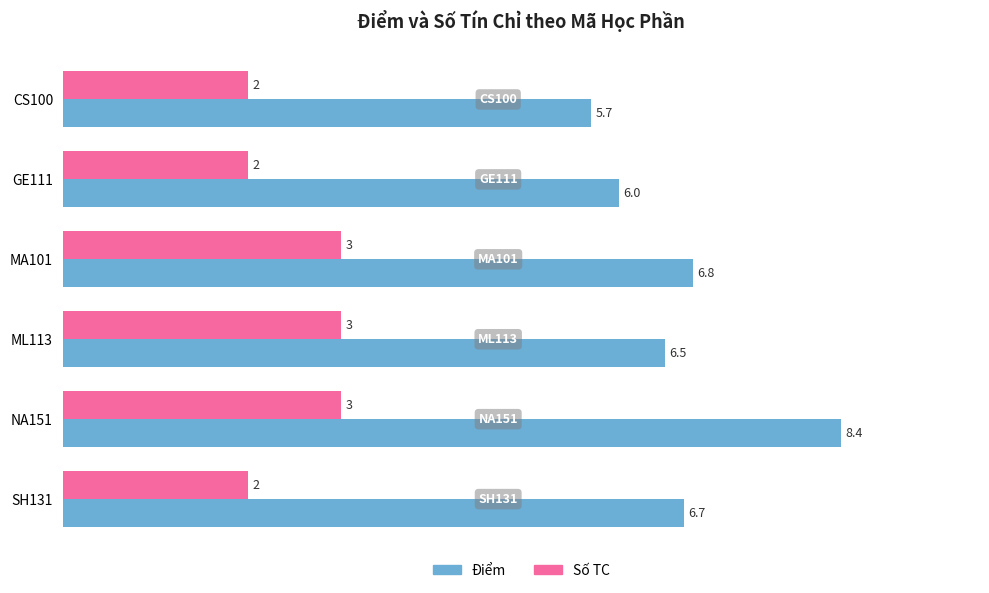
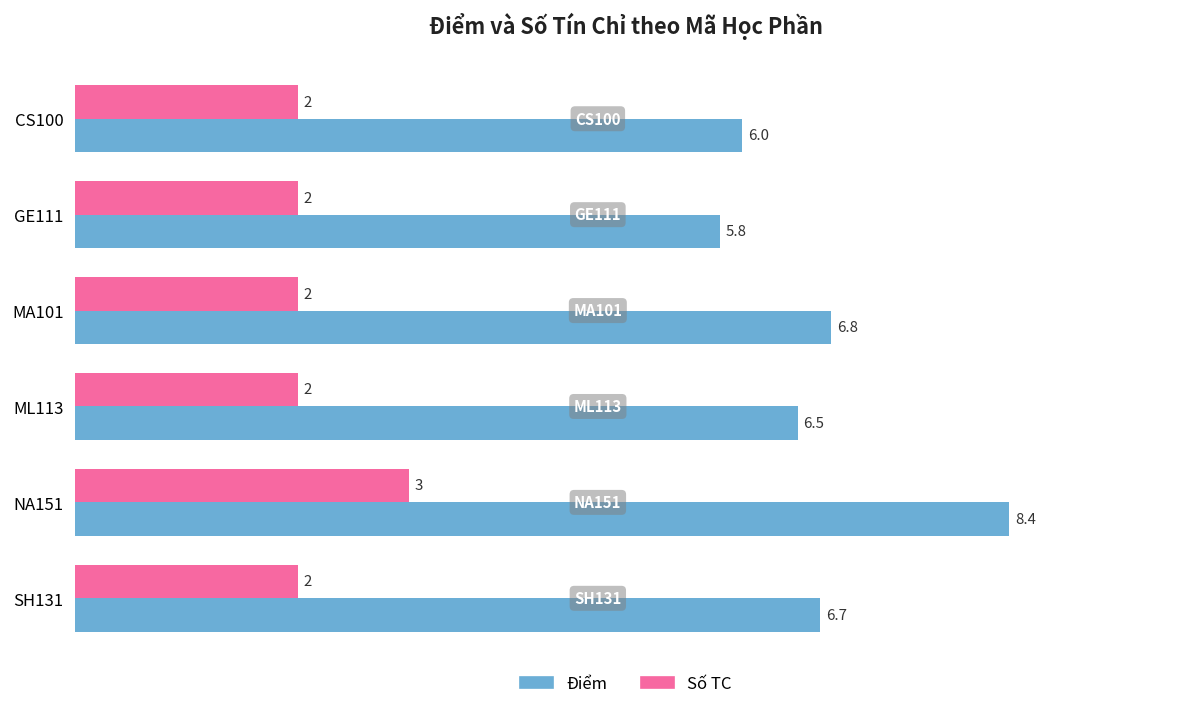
  {
    "Điểm": {
-     "CS100": 5.7,
-     "GE111": 6.0,
+     "CS100": 6.0,
+     "GE111": 5.8,
      "MA101": 6.8,
      "ML113": 6.5,
      "NA151": 8.4,
      "SH131": 6.7
    },
    "Số TC": {
      "CS100": 2,
      "GE111": 2,
-     "MA101": 3,
-     "ML113": 3,
+     "MA101": 2,
+     "ML113": 2,
      "NA151": 3,
      "SH131": 2
    }
  }
